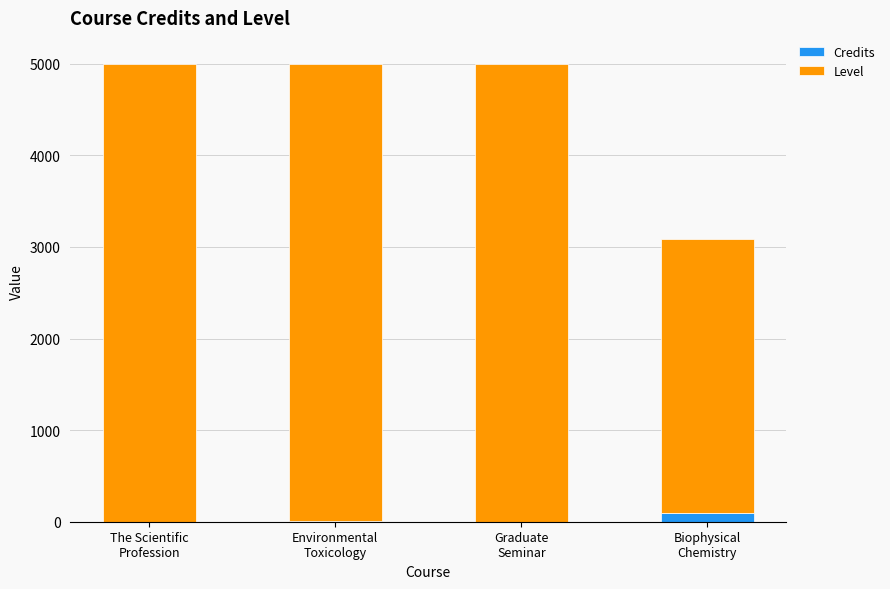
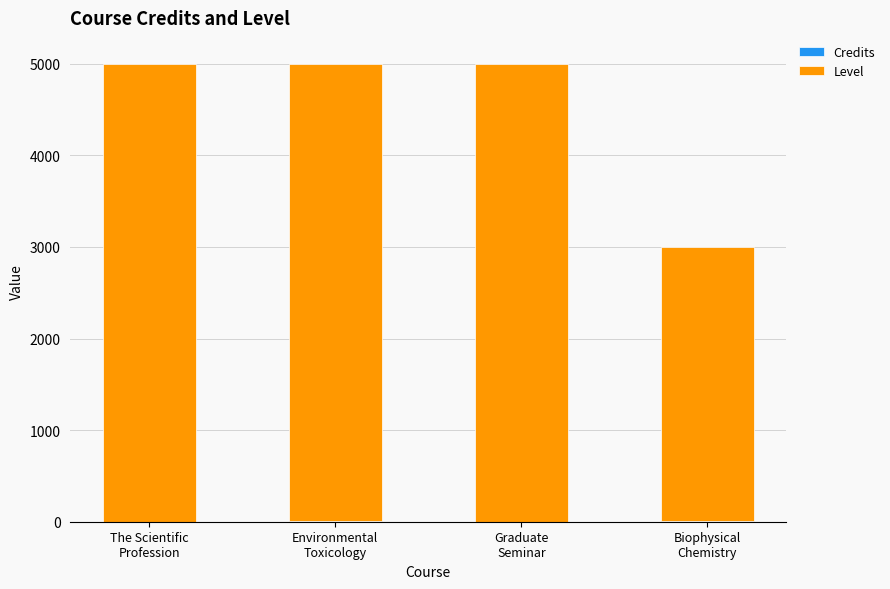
  {
    "Credits": {
-     "Biophysical Chemistry": 100
+     "Biophysical Chemistry": 0
    },
    "Level": {
      "The Scientific Profession": 5000,
      "Environmental Toxicology": 5000,
      "Graduate Seminar": 5000,
      "Biophysical Chemistry": 3000
    }
  }
